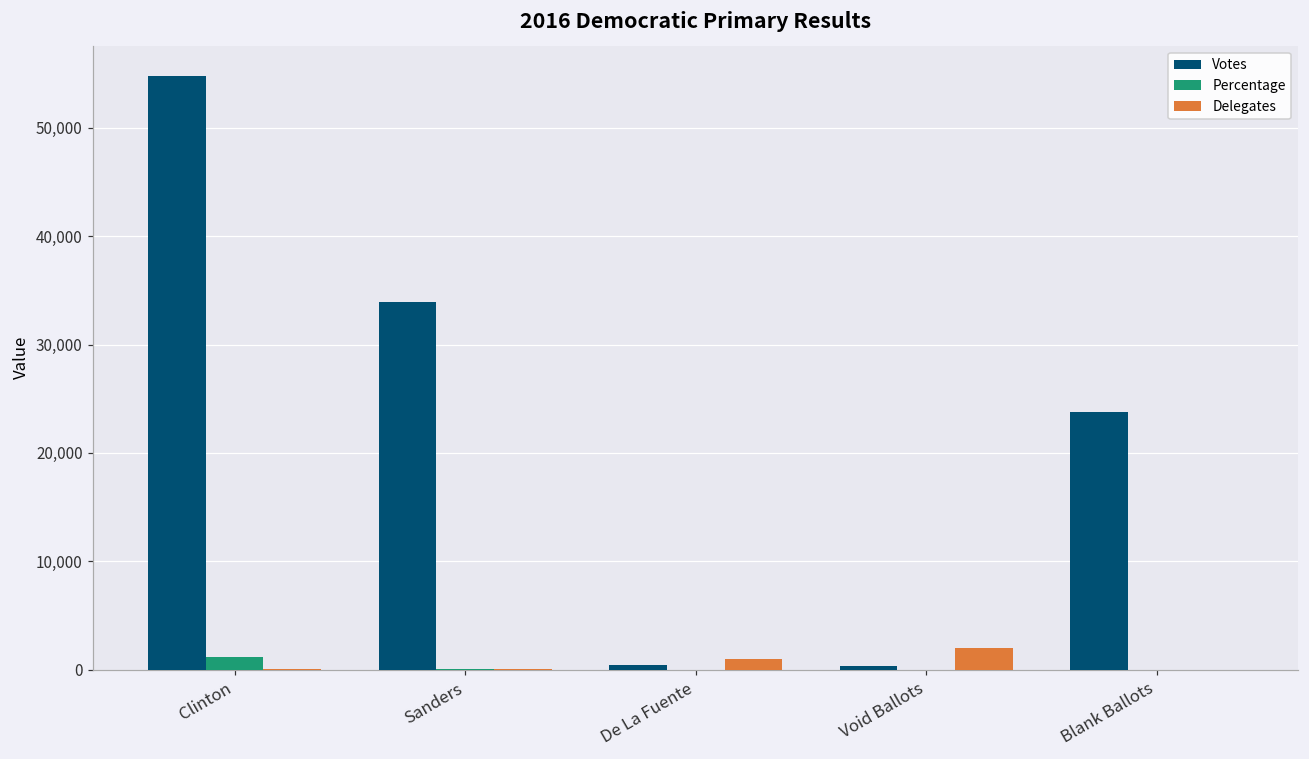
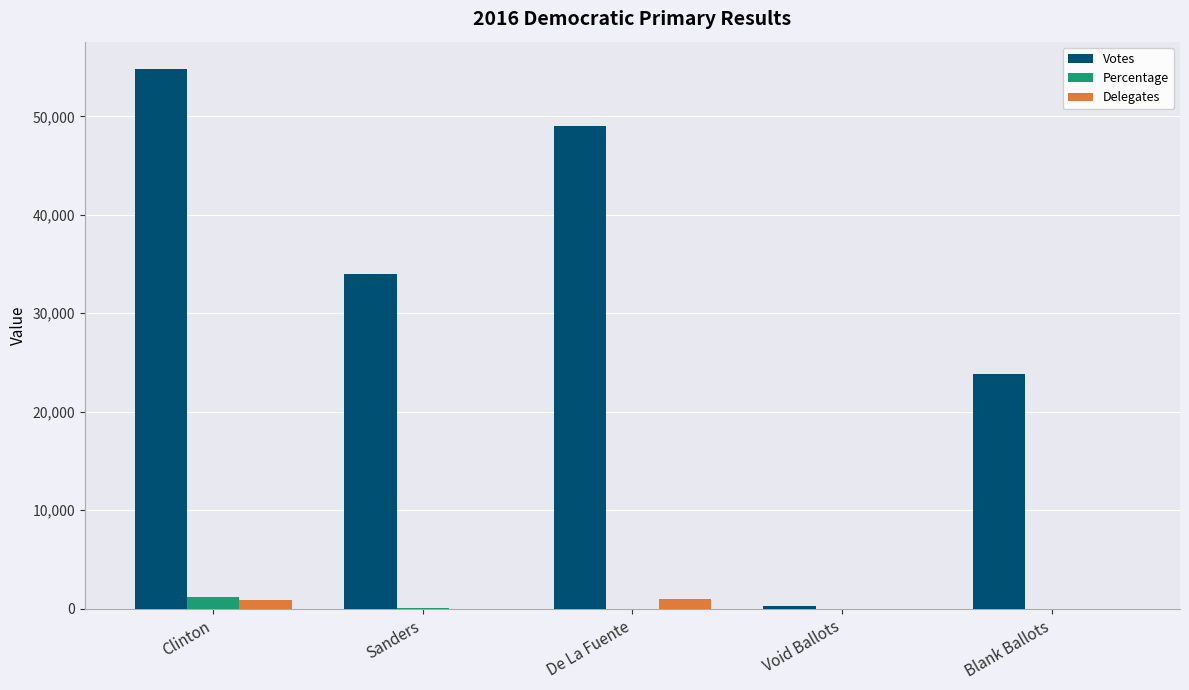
  {
    "Votes": {
      "Clinton": "55,000",
      "Sanders": "34,000",
-     "De La Fuente": "0",
+     "De La Fuente": "49,000",
      "Void Ballots": "0",
      "Blank Ballots": "24,000"
    },
    "Percentage": {
      "Clinton": "1,000"
    },
    "Delegates": {
-     "Clinton": "0",
+     "Clinton": "1,000",
      "De La Fuente": "1,000",
-     "Void Ballots": "2,000",
+     "Void Ballots": "0",
      "Blank Ballots": "0"
    }
  }
